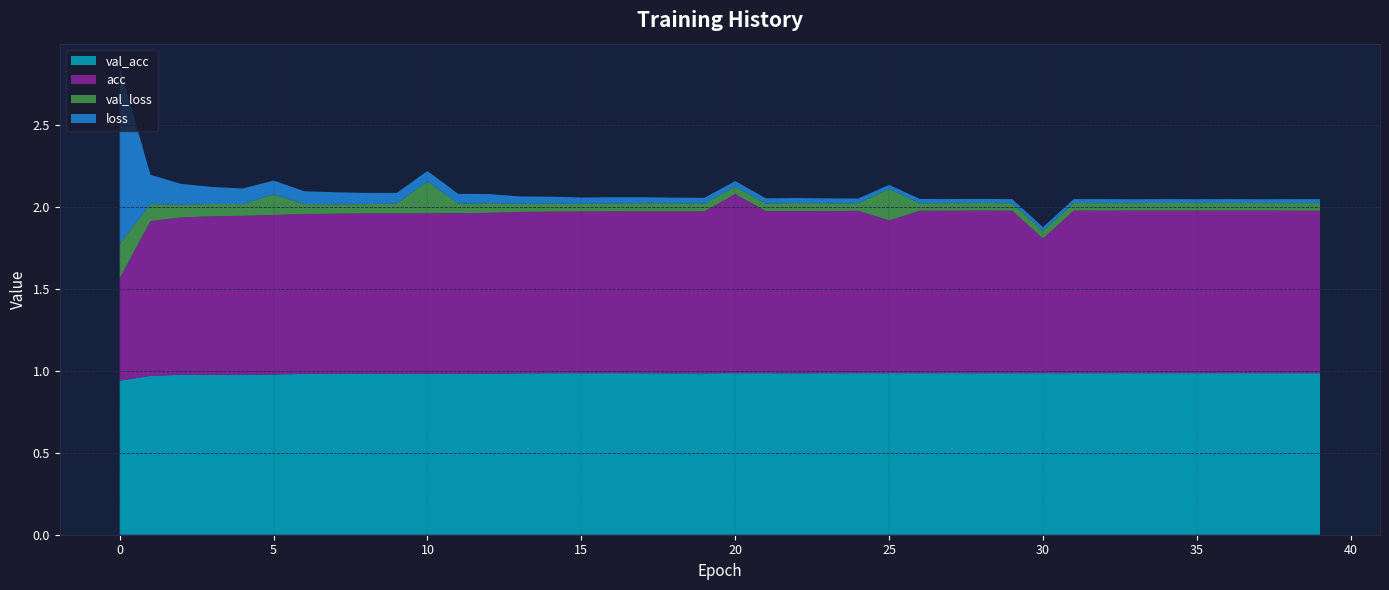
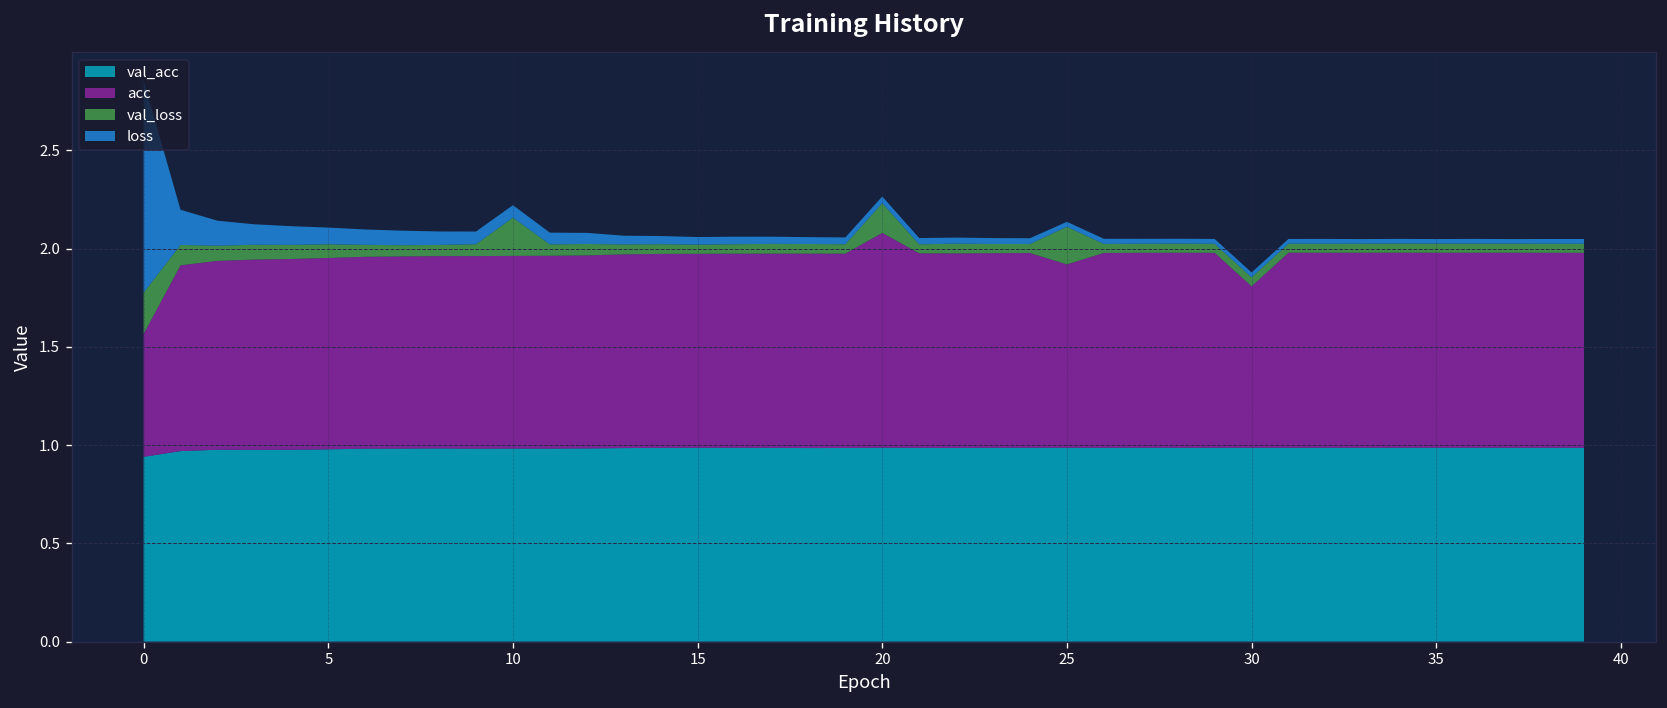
  {
    "acc": {
      "0": 0.62,
      "5": 0.97,
      "10": 0.98,
      "15": 0.99,
      "20": 1.09,
      "25": 0.93,
      "30": 0.82,
      "35": 0.99
    },
    "val_loss": {
      "0": 0.21,
-     "5": 0.13,
+     "5": 0.07,
      "10": 0.19,
      "15": 0.05,
-     "20": 0.05,
+     "20": 0.15,
      "25": 0.19,
      "30": 0.05,
      "35": 0.05
    }
  }
